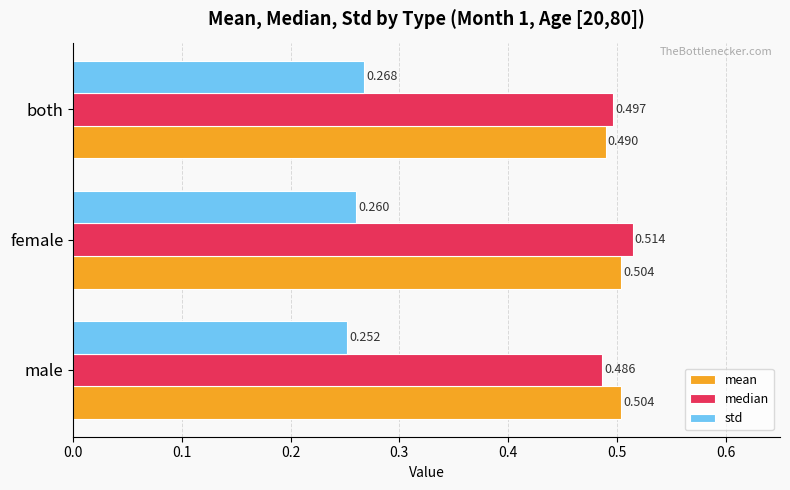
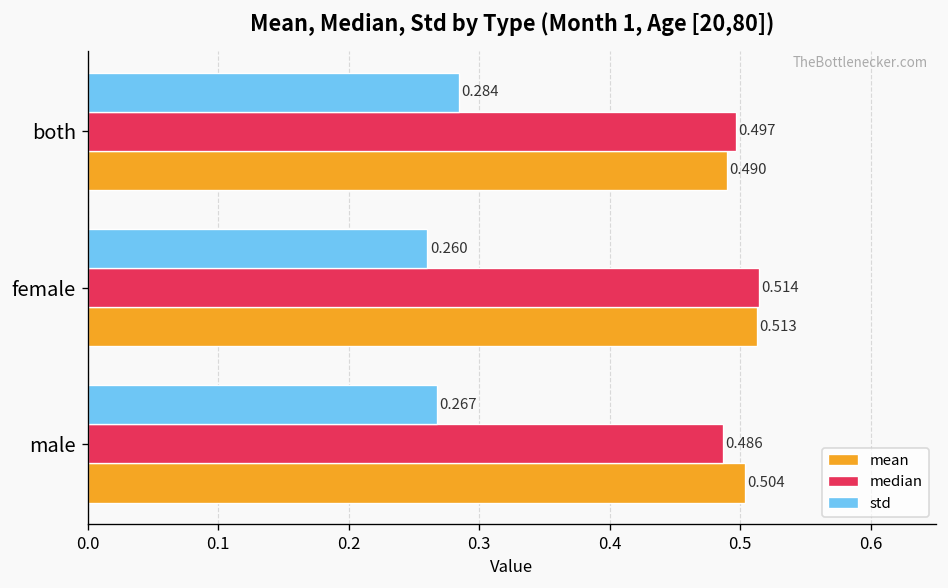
  {
    "mean": {
      "both": 0.490,
-     "female": 0.504,
+     "female": 0.513,
      "male": 0.504
    },
    "median": {
      "both": 0.497,
      "female": 0.514,
      "male": 0.486
    },
    "std": {
-     "both": 0.268,
+     "both": 0.284,
      "female": 0.260,
-     "male": 0.252
+     "male": 0.267
    }
  }
